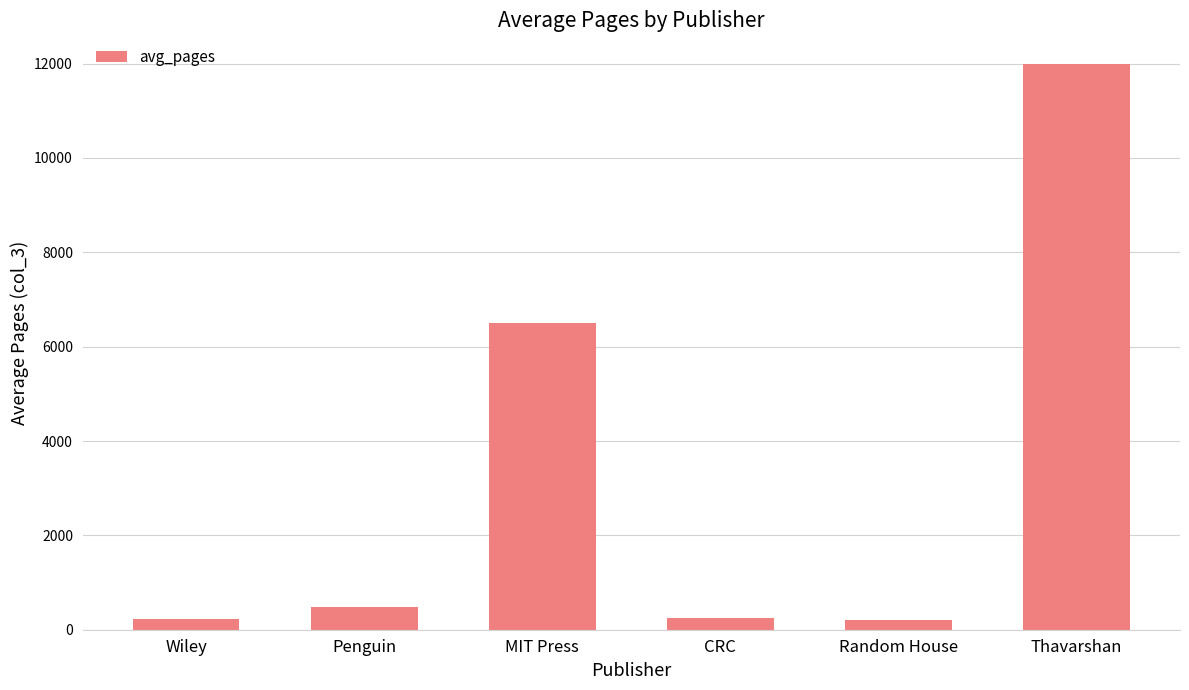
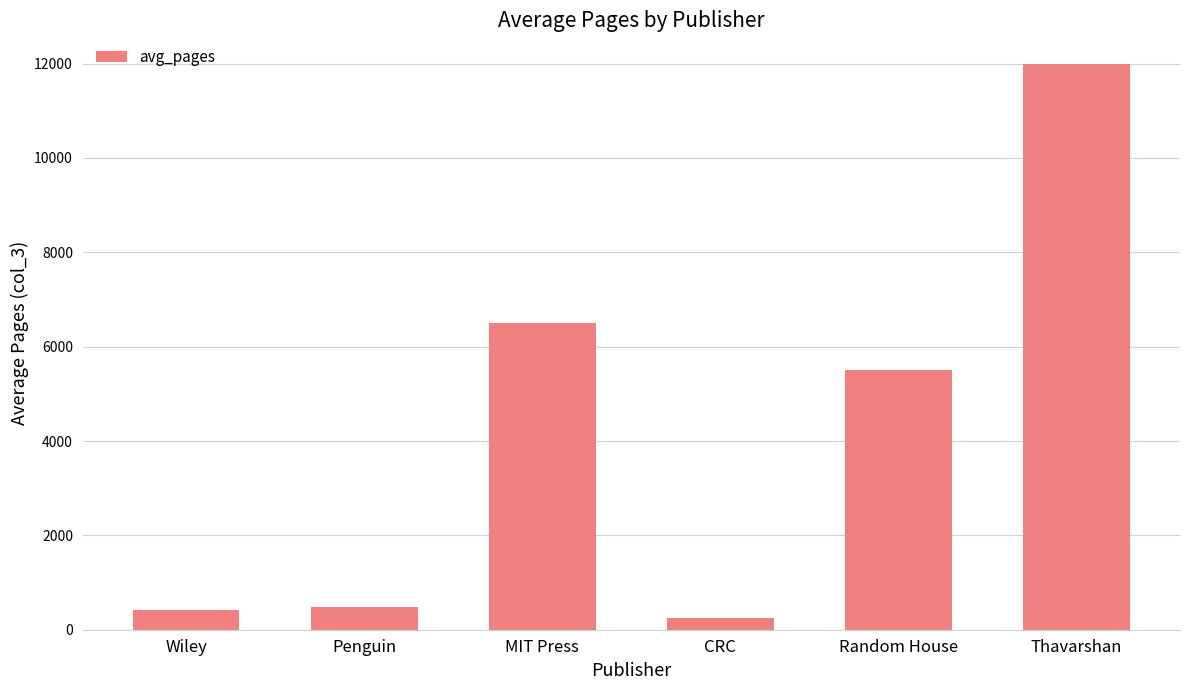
  {
-   "Wiley": 200,
+   "Wiley": 400,
    "Penguin": 500,
    "MIT Press": 6500,
    "CRC": 200,
-   "Random House": 200,
+   "Random House": 5500,
    "Thavarshan": 12000
  }
